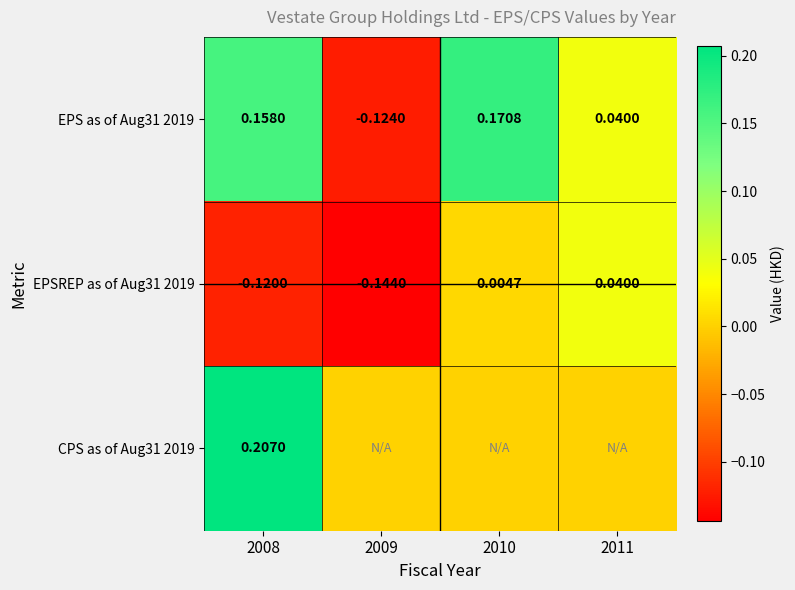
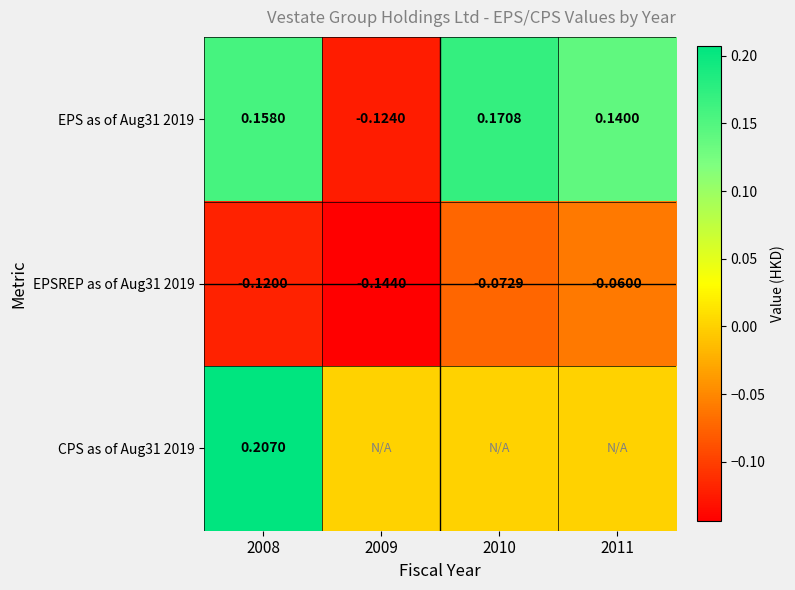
  {
    "EPS as of Aug31 2019": {
      "2008": 0.1580,
      "2009": -0.1240,
      "2010": 0.1708,
-     "2011": 0.0400
+     "2011": 0.1400
    },
    "EPSREP as of Aug31 2019": {
      "2008": -0.1200,
      "2009": -0.1440,
-     "2010": 0.0047,
-     "2011": 0.0400
+     "2010": -0.0729,
+     "2011": -0.0600
    },
    "CPS as of Aug31 2019": {
      "2008": 0.2070
    }
  }
